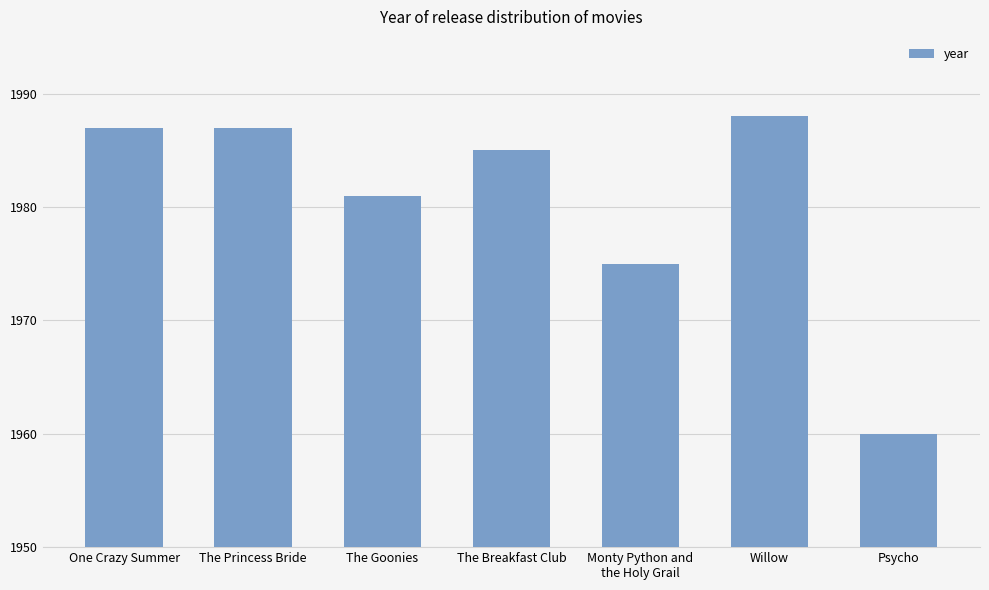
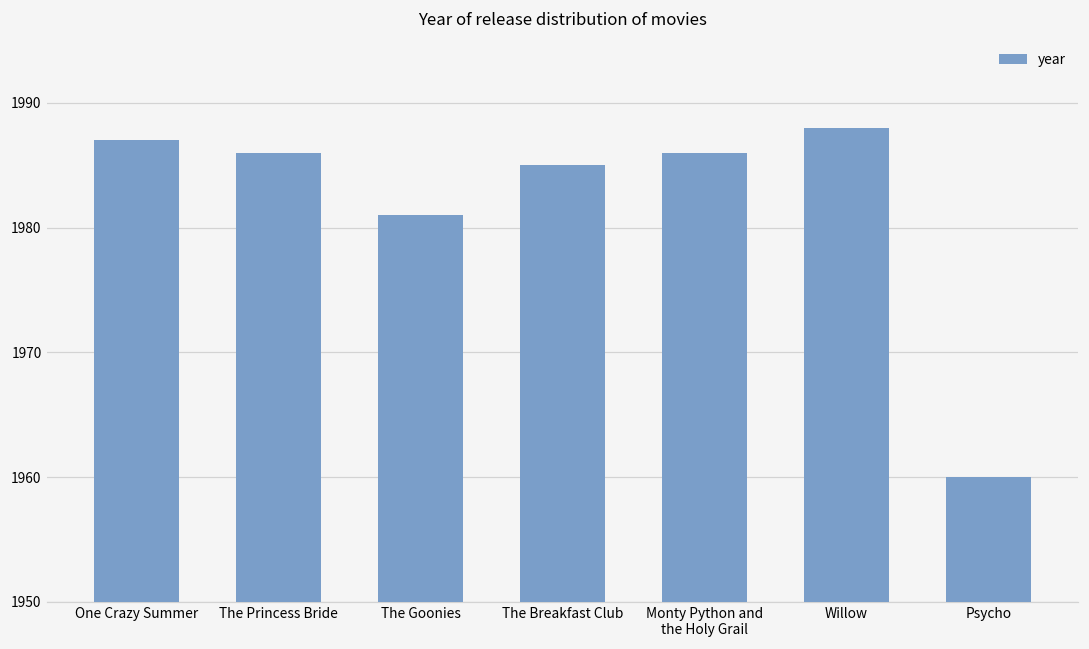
  {
    "One Crazy Summer": 1987,
-   "The Princess Bride": 1987,
+   "The Princess Bride": 1986,
    "The Goonies": 1981,
    "The Breakfast Club": 1985,
-   "Monty Python and the Holy Grail": 1975,
+   "Monty Python and the Holy Grail": 1986,
    "Willow": 1988,
    "Psycho": 1960
  }
